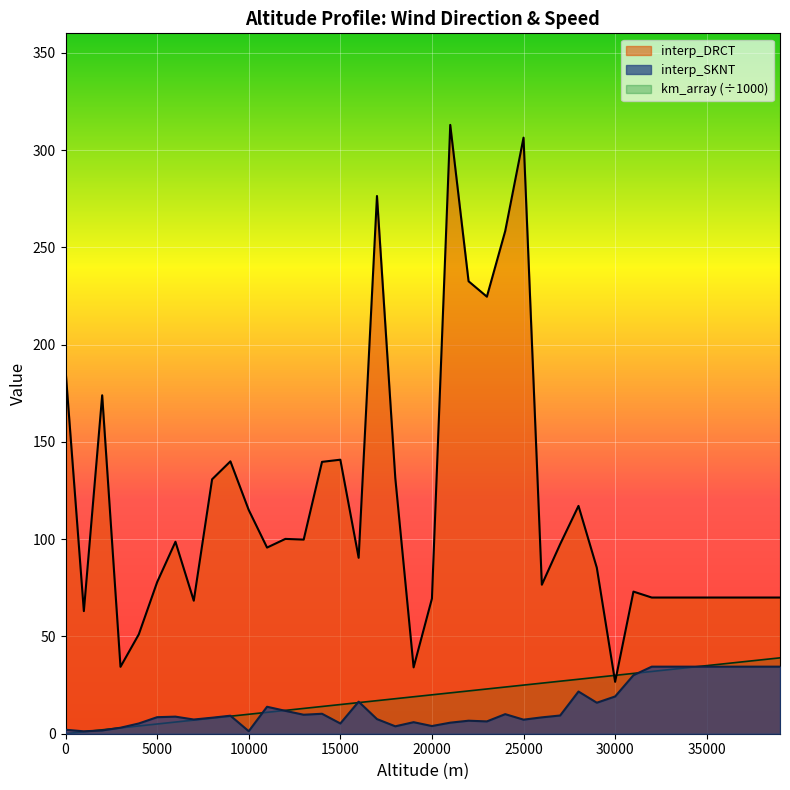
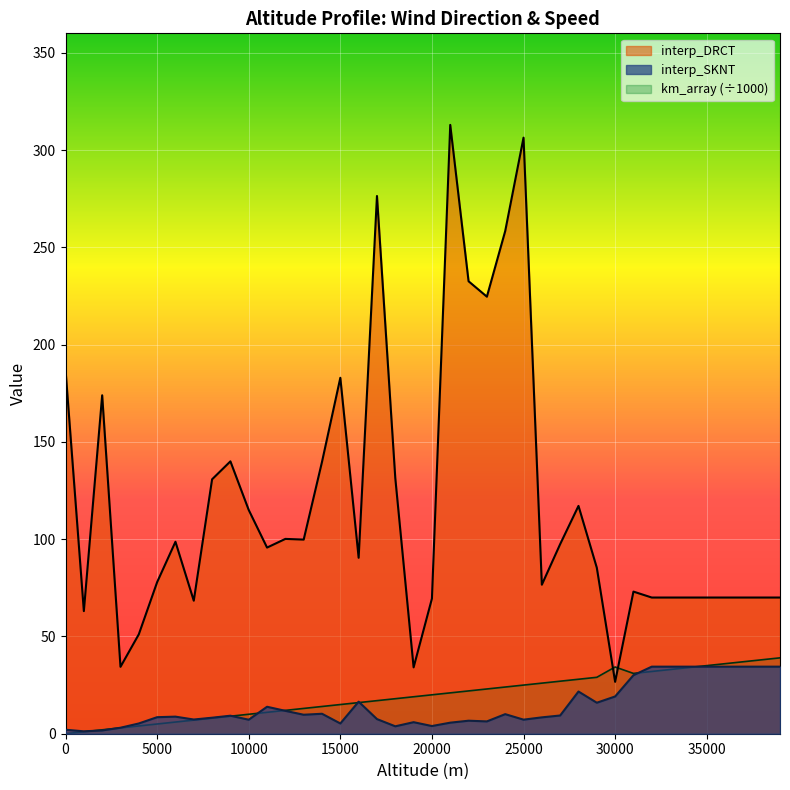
  {
    "interp_DRCT": {
      "0": 187,
      "5000": 78,
      "10000": 115,
-     "15000": 141,
+     "15000": 183,
      "20000": 69,
      "25000": 306,
      "30000": 27,
      "35000": 70
    },
    "interp_SKNT": {
      "0": 2,
      "5000": 9,
-     "10000": 1,
+     "10000": 7,
      "15000": 5,
      "20000": 4,
      "25000": 7,
      "30000": 19
    },
    "km_array (÷1000)": {
      "0": 0,
      "5000": 5,
      "10000": 10,
      "15000": 15,
      "20000": 20,
      "25000": 25,
-     "30000": 30
+     "30000": 34
    }
  }
